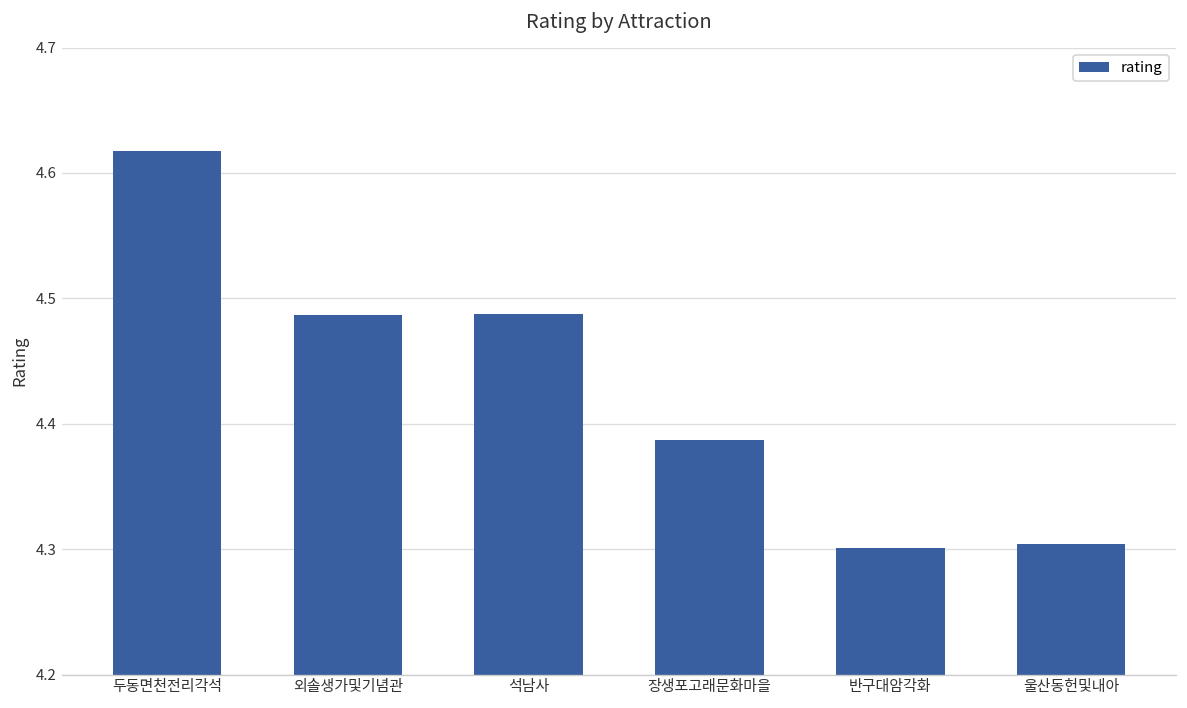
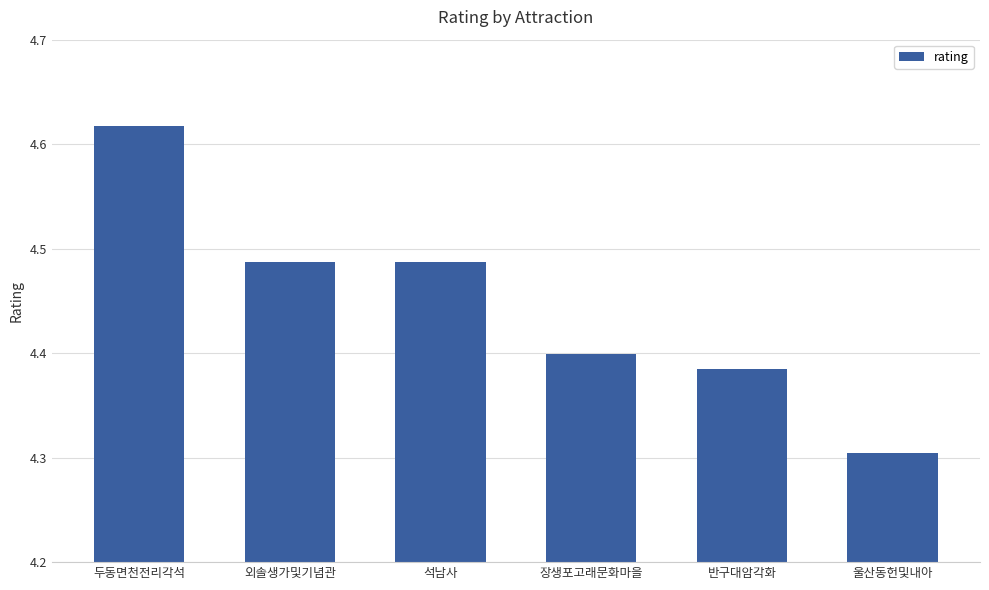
  {
    "두동면천전리각석": 4.617,
    "외솔생가및기념관": 4.487,
    "석남사": 4.488,
-   "장생포고래문화마을": 4.387,
-   "반구대암각화": 4.301,
+   "장생포고래문화마을": 4.399,
+   "반구대암각화": 4.385,
    "울산동헌및내아": 4.304
  }
